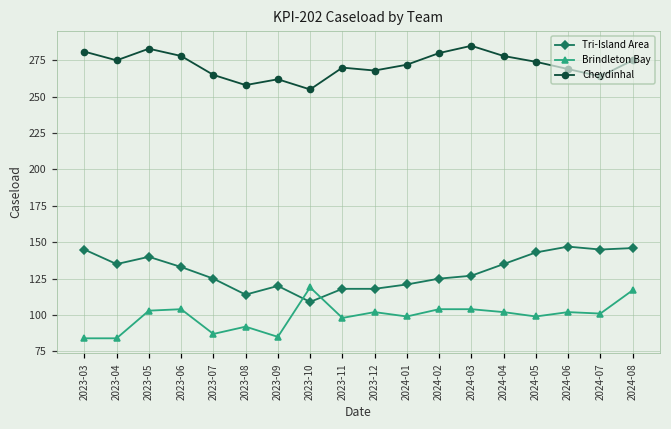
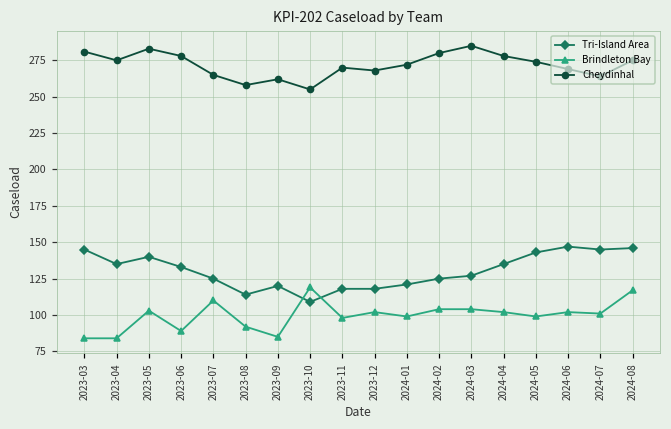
  {
    "Brindleton Bay": {
      "2023-03": 84,
      "2023-04": 84,
      "2023-05": 103,
-     "2023-06": 104,
-     "2023-07": 87,
+     "2023-06": 89,
+     "2023-07": 110,
      "2023-08": 92,
      "2023-09": 85,
      "2023-10": 119,
      "2023-11": 98,
      "2023-12": 102,
      "2024-01": 99,
      "2024-02": 104,
      "2024-03": 104,
      "2024-04": 102,
      "2024-05": 99,
      "2024-06": 102,
      "2024-07": 101,
      "2024-08": 117
    }
  }
